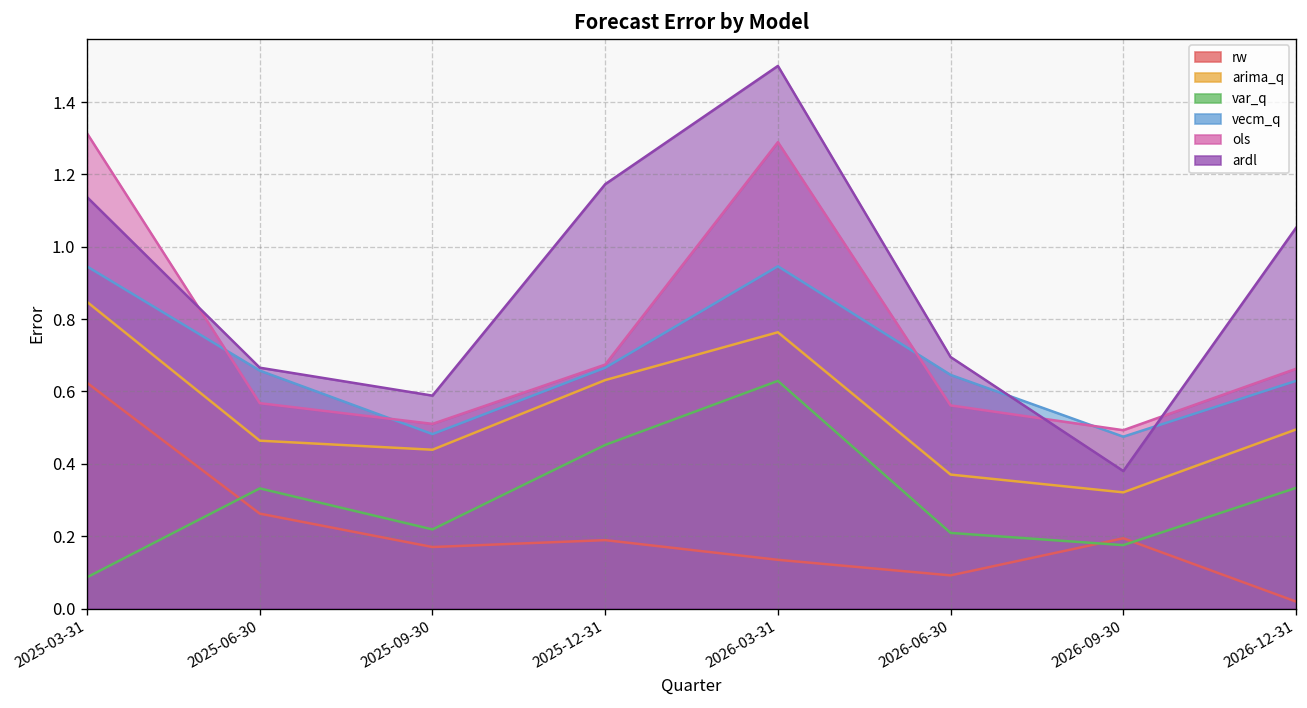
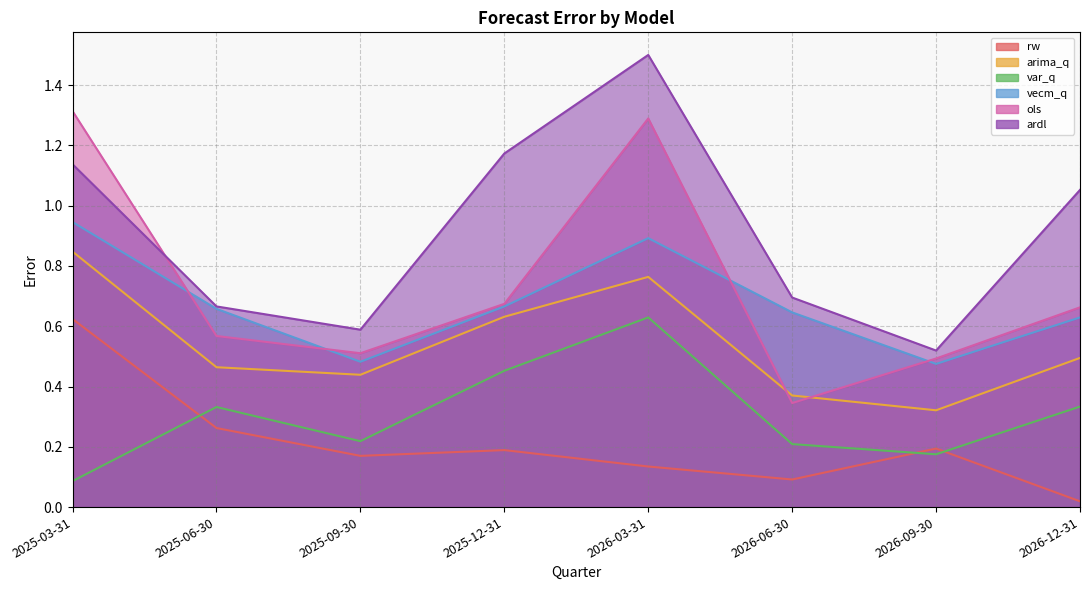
  {
    "rw": {
      "2025-03-31": 0.62,
      "2025-06-30": 0.26,
      "2025-09-30": 0.17,
      "2025-12-31": 0.19,
      "2026-03-31": 0.13,
      "2026-06-30": 0.09,
      "2026-09-30": 0.19,
      "2026-12-31": 0.02
    },
    "arima_q": {
      "2025-03-31": 0.85,
      "2025-06-30": 0.46,
      "2025-09-30": 0.44,
      "2025-12-31": 0.63,
      "2026-03-31": 0.76,
      "2026-06-30": 0.37,
      "2026-09-30": 0.32,
      "2026-12-31": 0.49
    },
    "var_q": {
      "2025-03-31": 0.09,
      "2025-06-30": 0.33,
      "2025-09-30": 0.22,
      "2025-12-31": 0.45,
      "2026-03-31": 0.63,
      "2026-06-30": 0.21,
      "2026-09-30": 0.18,
      "2026-12-31": 0.33
    },
    "vecm_q": {
      "2025-03-31": 0.95,
      "2025-09-30": 0.48,
      "2025-12-31": 0.67,
-     "2026-03-31": 0.95,
+     "2026-03-31": 0.89,
      "2026-06-30": 0.65,
      "2026-09-30": 0.47,
      "2026-12-31": 0.63
    },
    "ols": {
      "2025-03-31": 1.31,
      "2025-06-30": 0.57,
      "2025-09-30": 0.51,
      "2025-12-31": 0.67,
      "2026-03-31": 1.29,
-     "2026-06-30": 0.56,
+     "2026-06-30": 0.35,
      "2026-09-30": 0.49,
      "2026-12-31": 0.66
    },
    "ardl": {
      "2025-03-31": 1.14,
      "2025-09-30": 0.59,
      "2025-12-31": 1.17,
      "2026-03-31": 1.50,
      "2026-06-30": 0.70,
-     "2026-09-30": 0.38,
+     "2026-09-30": 0.52,
      "2026-12-31": 1.05
    }
  }
